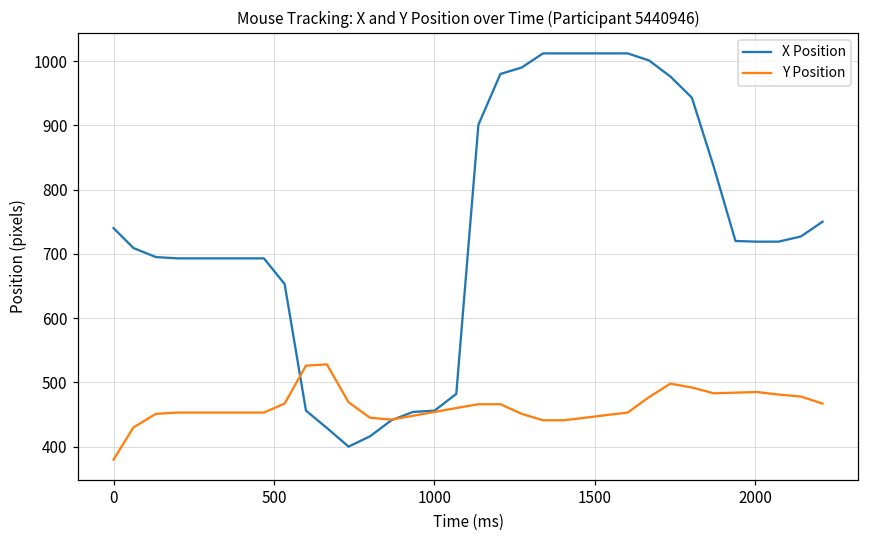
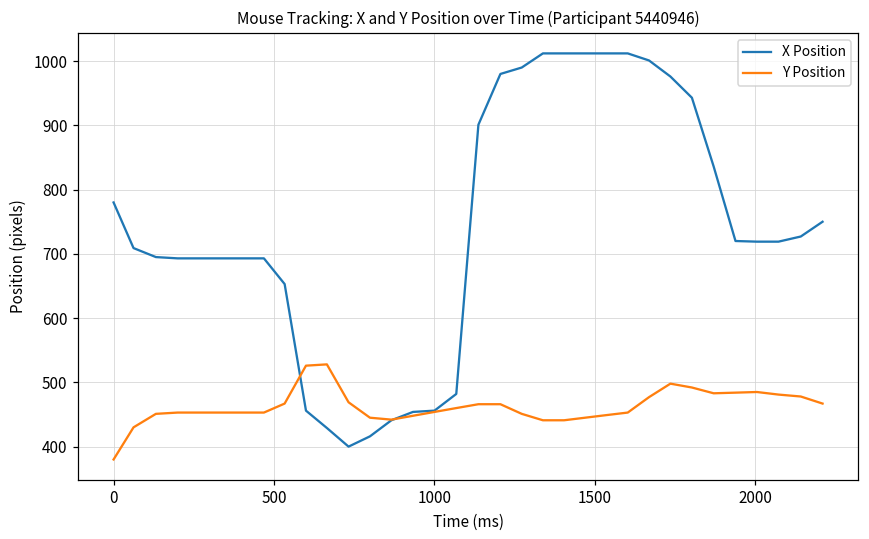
  {
    "X Position": {
-     "0": 740
+     "0": 780
    },
    "Y Position": {
      "0": 380
    }
  }
